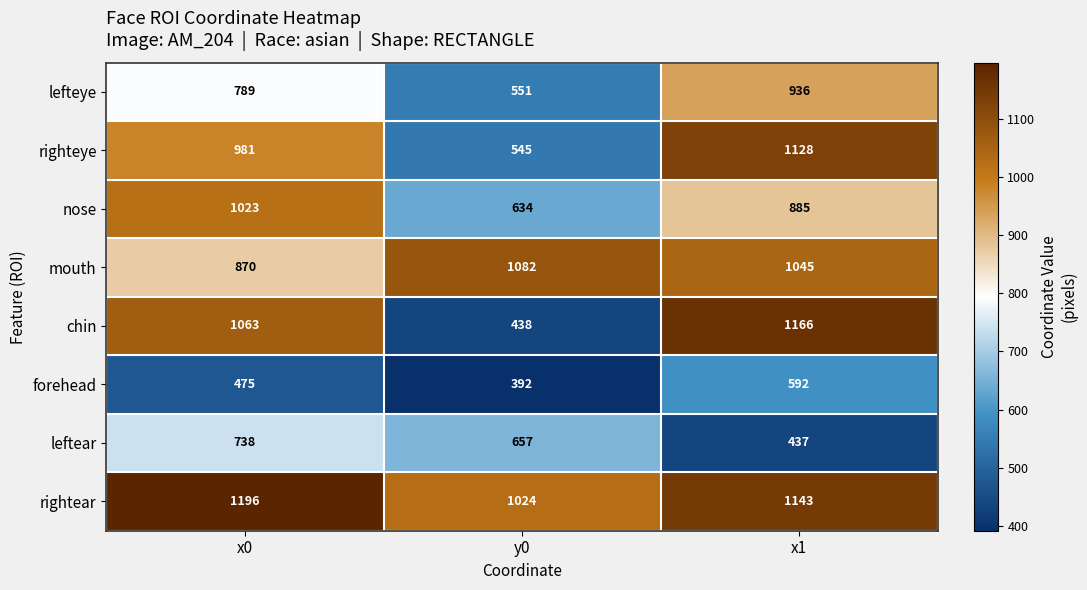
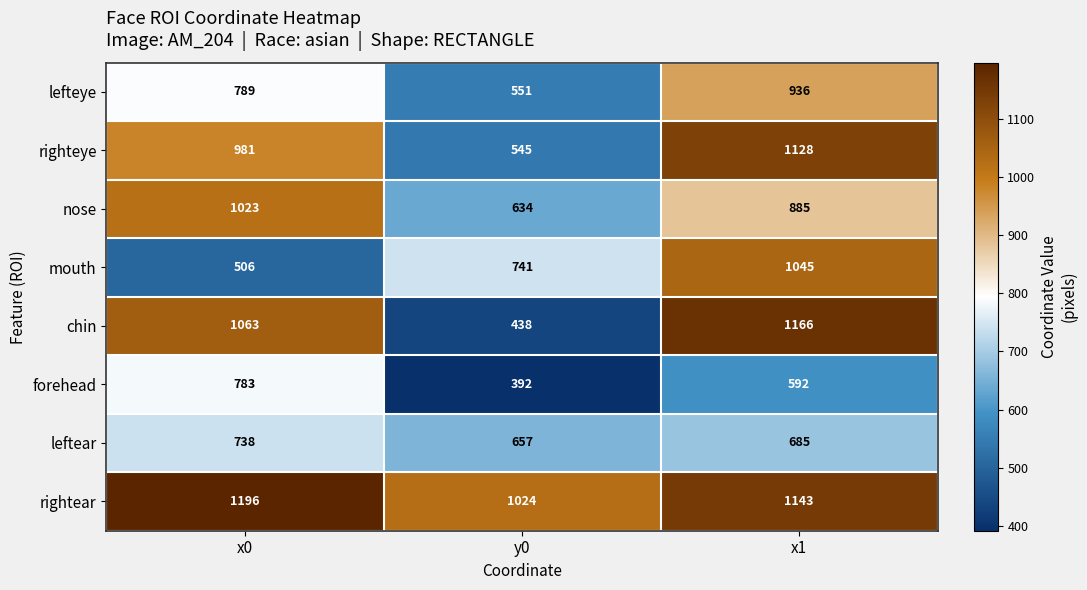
  {
    "lefteye": {
      "x0": 789,
      "y0": 551,
      "x1": 936
    },
    "righteye": {
      "x0": 981,
      "y0": 545,
      "x1": 1128
    },
    "nose": {
      "x0": 1023,
      "y0": 634,
      "x1": 885
    },
    "mouth": {
-     "x0": 870,
-     "y0": 1082,
+     "x0": 506,
+     "y0": 741,
      "x1": 1045
    },
    "chin": {
      "x0": 1063,
      "y0": 438,
      "x1": 1166
    },
    "forehead": {
-     "x0": 475,
+     "x0": 783,
      "y0": 392,
      "x1": 592
    },
    "leftear": {
      "x0": 738,
      "y0": 657,
-     "x1": 437
+     "x1": 685
    },
    "rightear": {
      "x0": 1196,
      "y0": 1024,
      "x1": 1143
    }
  }
